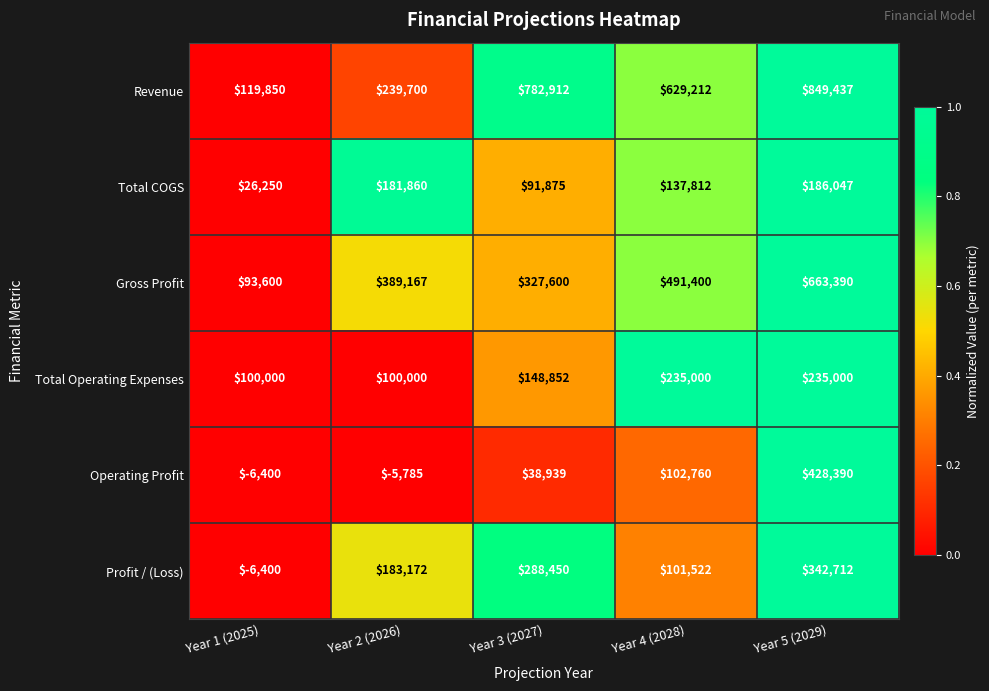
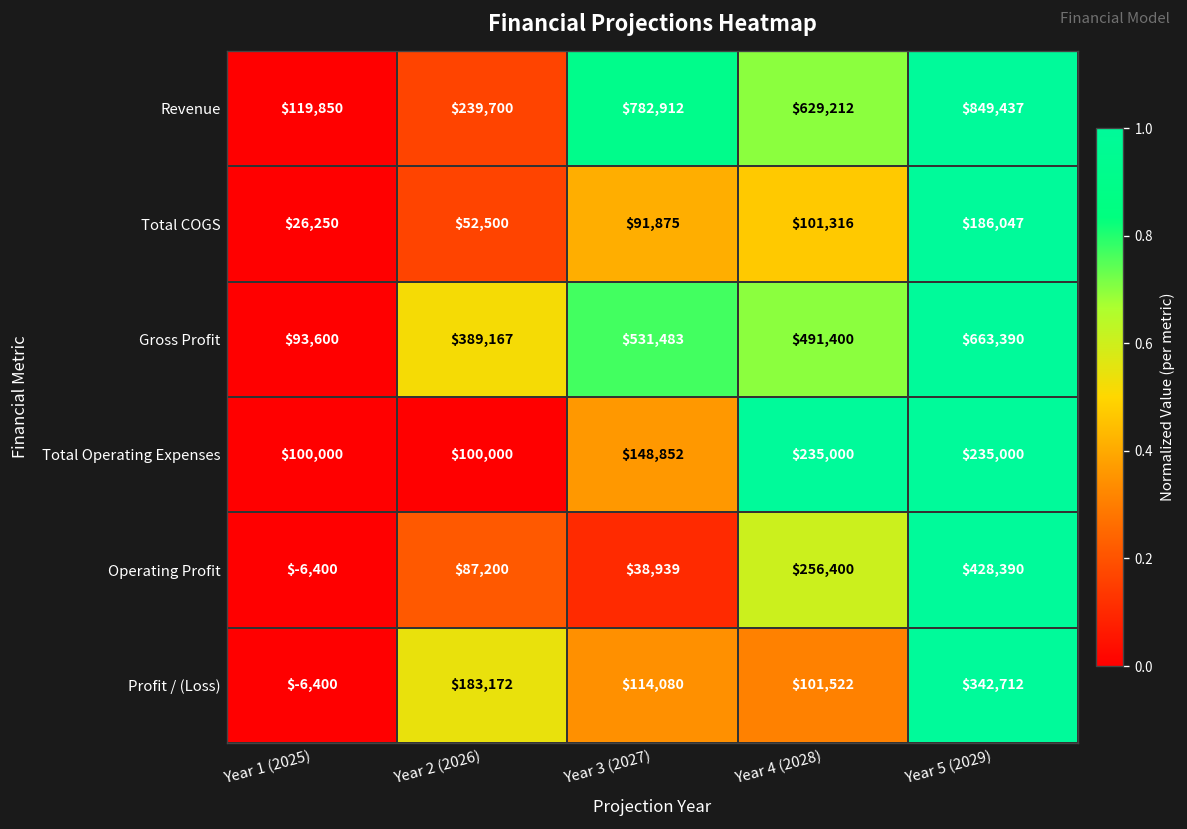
  {
    "Revenue": {
      "Year 1 (2025)": "$119,850",
      "Year 2 (2026)": "$239,700",
      "Year 3 (2027)": "$782,912",
      "Year 4 (2028)": "$629,212",
      "Year 5 (2029)": "$849,437"
    },
    "Total COGS": {
      "Year 1 (2025)": "$26,250",
-     "Year 2 (2026)": "$181,860",
+     "Year 2 (2026)": "$52,500",
      "Year 3 (2027)": "$91,875",
-     "Year 4 (2028)": "$137,812",
+     "Year 4 (2028)": "$101,316",
      "Year 5 (2029)": "$186,047"
    },
    "Gross Profit": {
      "Year 1 (2025)": "$93,600",
      "Year 2 (2026)": "$389,167",
-     "Year 3 (2027)": "$327,600",
+     "Year 3 (2027)": "$531,483",
      "Year 4 (2028)": "$491,400",
      "Year 5 (2029)": "$663,390"
    },
    "Total Operating Expenses": {
      "Year 1 (2025)": "$100,000",
      "Year 2 (2026)": "$100,000",
      "Year 3 (2027)": "$148,852",
      "Year 4 (2028)": "$235,000",
      "Year 5 (2029)": "$235,000"
    },
    "Operating Profit": {
      "Year 1 (2025)": "$-6,400",
-     "Year 2 (2026)": "$-5,785",
+     "Year 2 (2026)": "$87,200",
      "Year 3 (2027)": "$38,939",
-     "Year 4 (2028)": "$102,760",
+     "Year 4 (2028)": "$256,400",
      "Year 5 (2029)": "$428,390"
    },
    "Profit / (Loss)": {
      "Year 1 (2025)": "$-6,400",
      "Year 2 (2026)": "$183,172",
-     "Year 3 (2027)": "$288,450",
+     "Year 3 (2027)": "$114,080",
      "Year 4 (2028)": "$101,522",
      "Year 5 (2029)": "$342,712"
    }
  }
